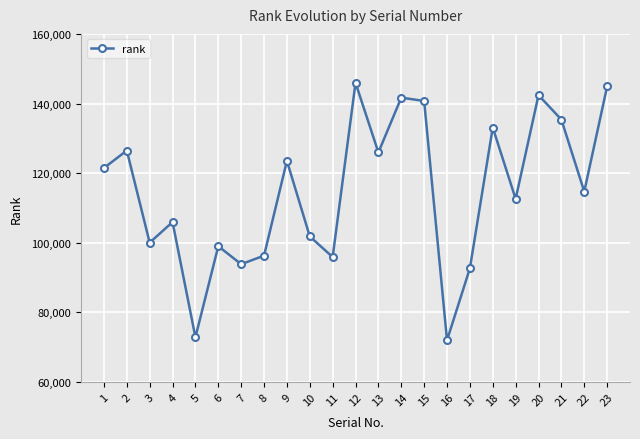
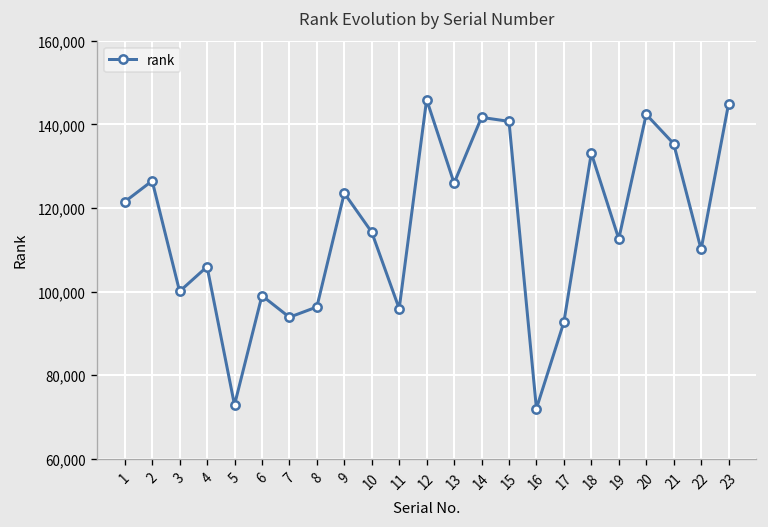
  {
    "1": "121,000",
    "2": "126,000",
    "3": "100,000",
    "4": "106,000",
    "5": "73,000",
    "6": "99,000",
    "7": "94,000",
    "8": "96,000",
    "9": "124,000",
-   "10": "102,000",
+   "10": "114,000",
    "11": "96,000",
    "12": "146,000",
    "13": "126,000",
    "14": "142,000",
    "15": "141,000",
    "16": "72,000",
    "17": "93,000",
    "18": "133,000",
    "19": "113,000",
    "20": "142,000",
    "21": "135,000",
-   "22": "115,000",
+   "22": "110,000",
    "23": "145,000"
  }
